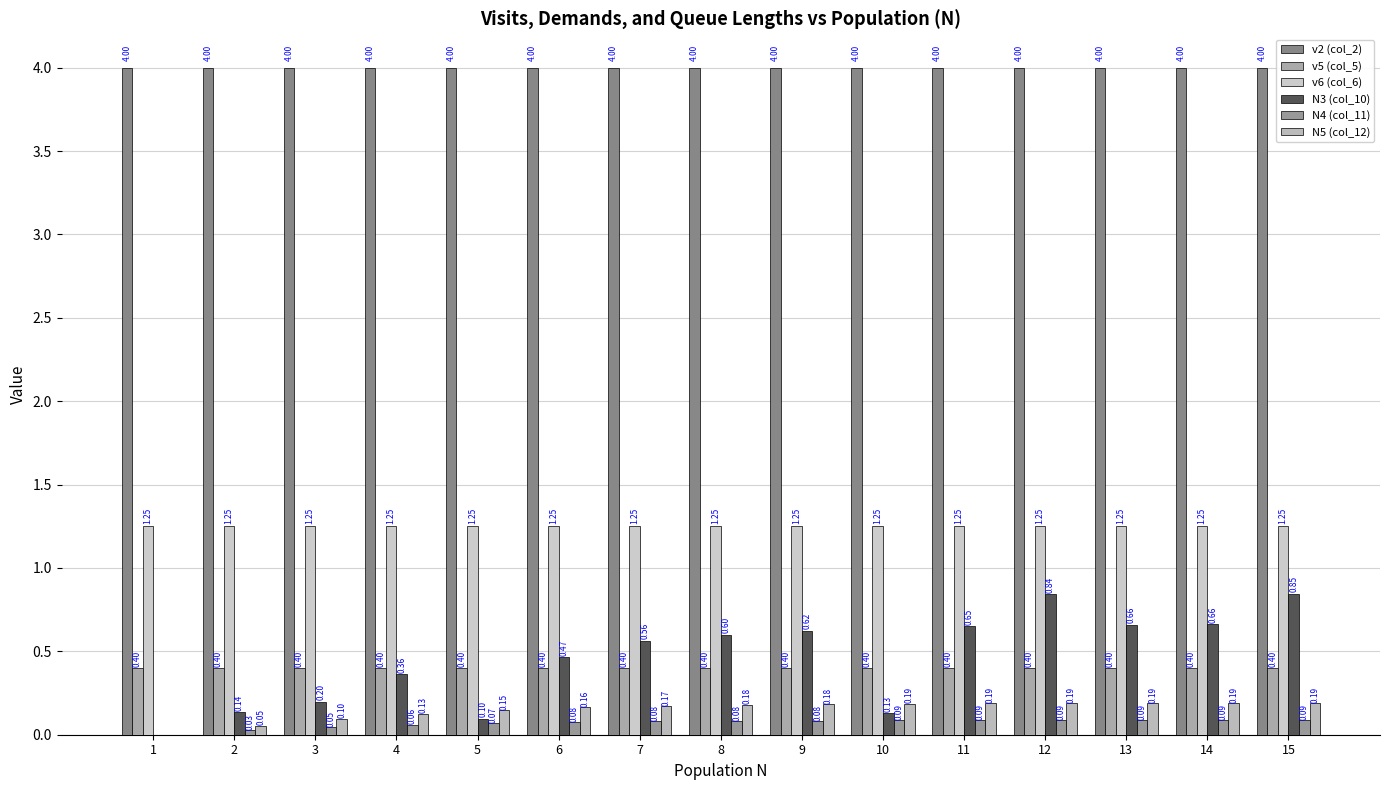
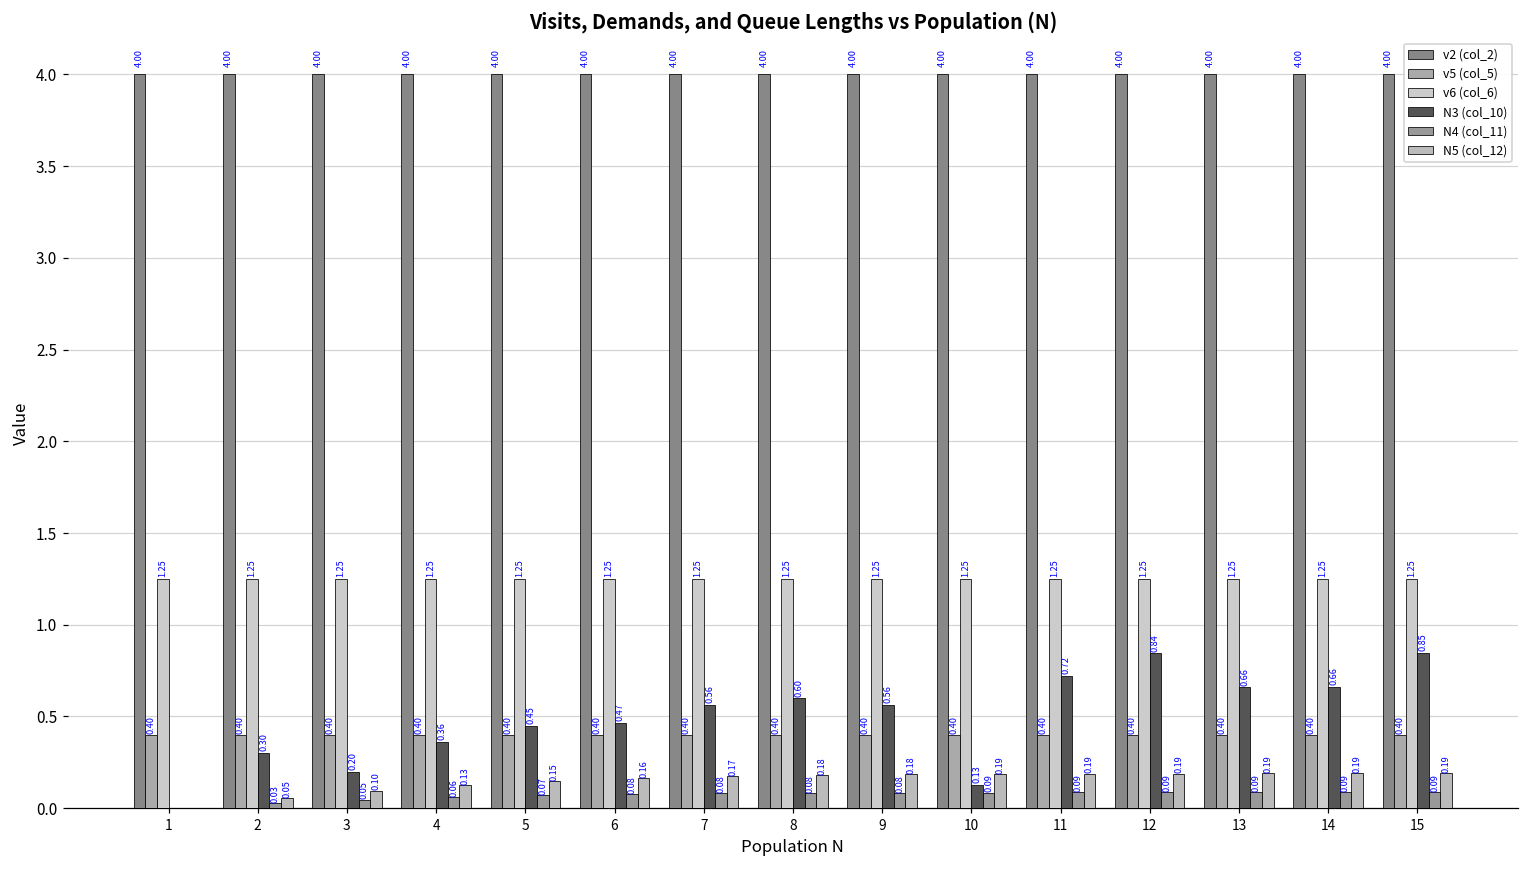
  {
    "N3 (col_10)": {
-     "2": 0.14,
+     "2": 0.30,
      "3": 0.20,
      "4": 0.36,
-     "5": 0.10,
+     "5": 0.45,
      "6": 0.47,
      "7": 0.56,
      "8": 0.60,
-     "9": 0.62,
+     "9": 0.56,
      "10": 0.13,
-     "11": 0.65,
+     "11": 0.72,
      "12": 0.84,
      "13": 0.66,
      "14": 0.66,
      "15": 0.85
    }
  }
